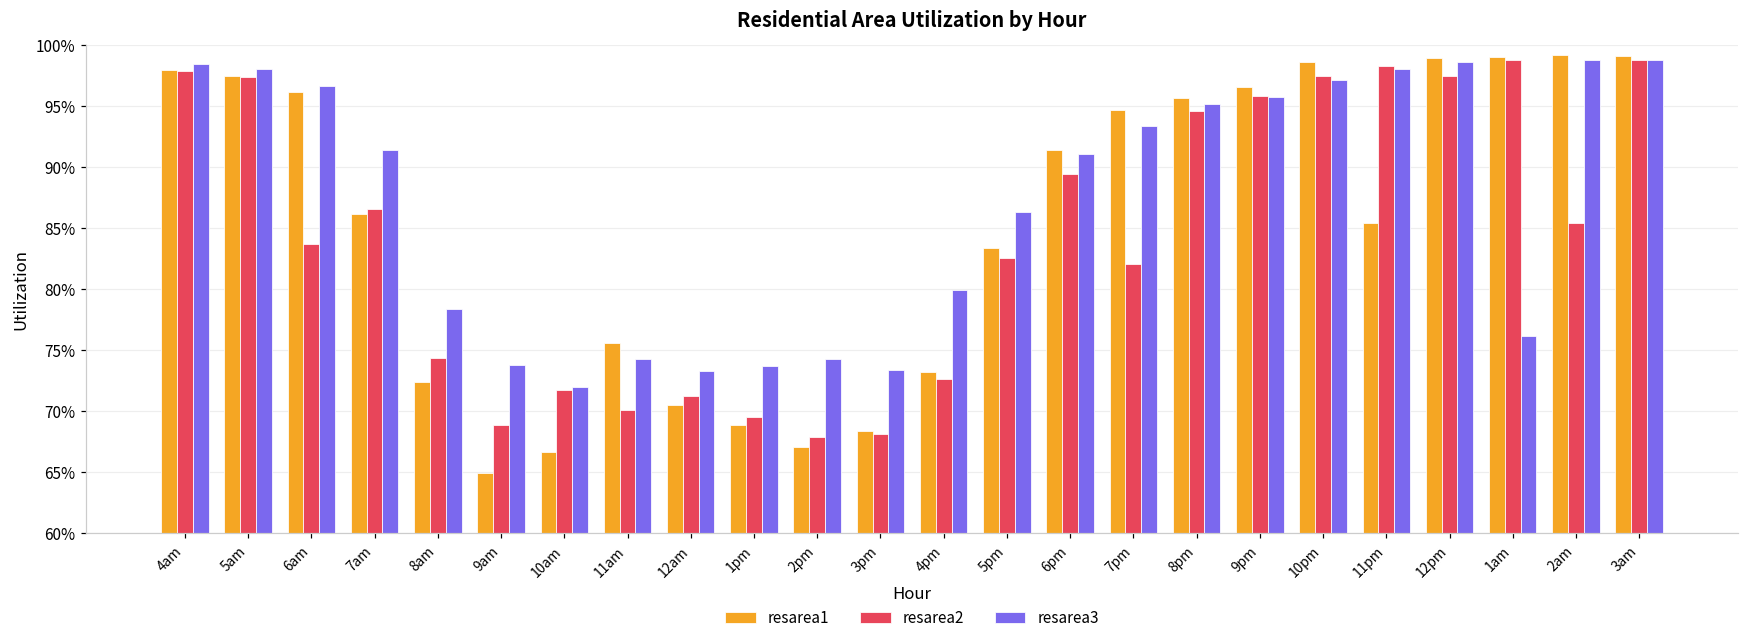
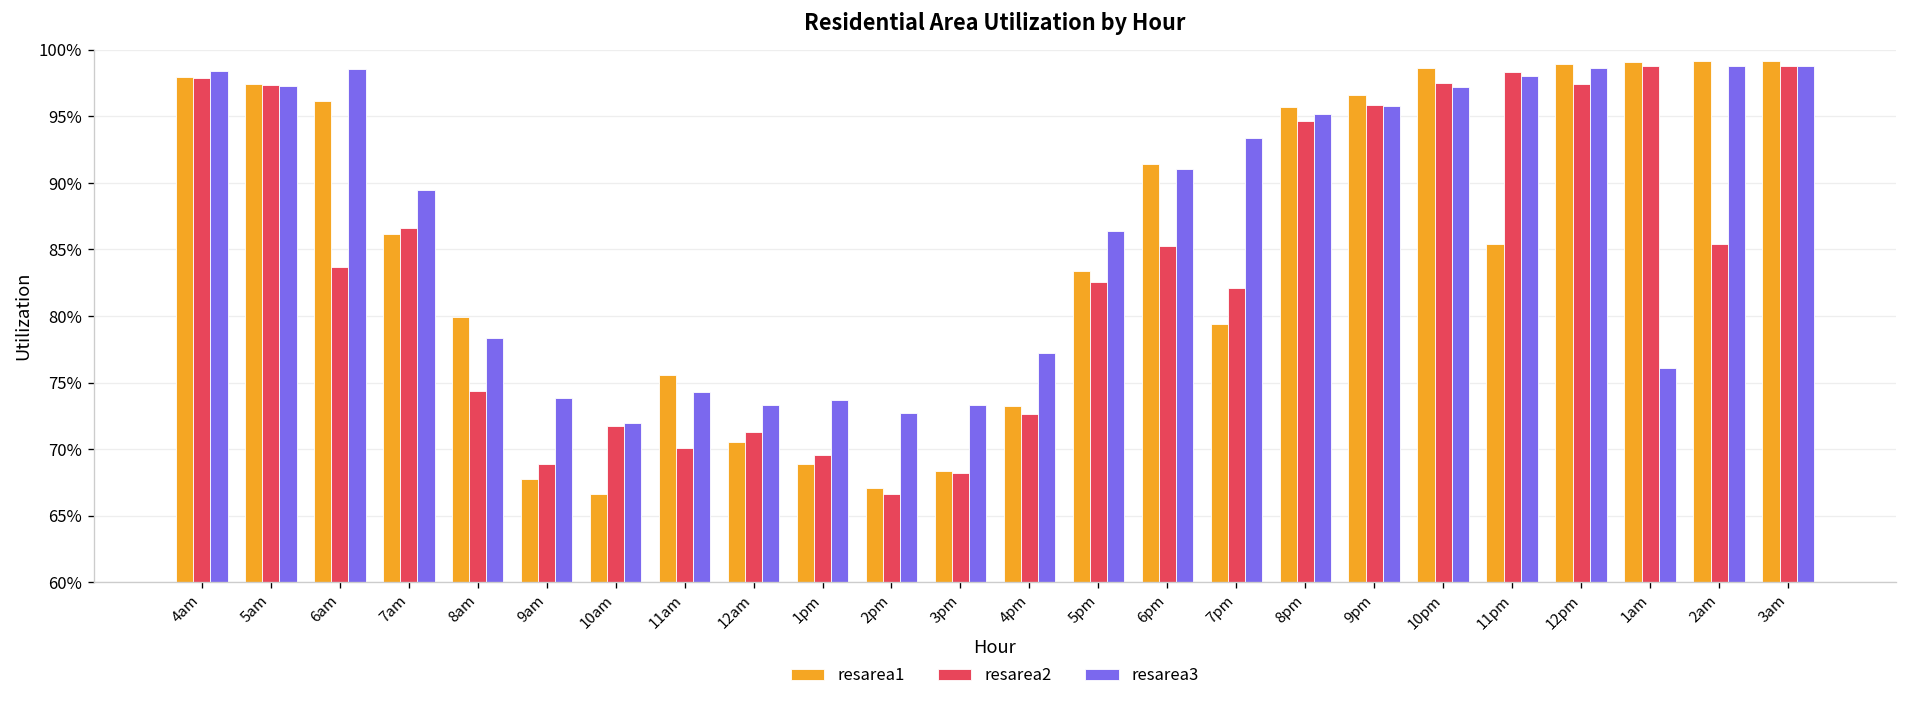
  {
    "resarea1": {
      "4am": "98.0%",
      "5am": "97.5%",
      "6am": "96.2%",
      "7am": "86.1%",
-     "8am": "72.4%",
-     "9am": "65.0%",
+     "8am": "80.0%",
+     "9am": "67.8%",
      "10am": "66.6%",
      "11am": "75.6%",
      "12am": "70.5%",
      "1pm": "68.9%",
      "2pm": "67.1%",
      "3pm": "68.4%",
      "4pm": "73.2%",
      "5pm": "83.4%",
      "6pm": "91.4%",
-     "7pm": "94.7%",
+     "7pm": "79.4%",
      "8pm": "95.7%",
      "9pm": "96.6%",
      "10pm": "98.6%",
      "11pm": "85.4%",
      "12pm": "99.0%",
      "1am": "99.1%",
      "2am": "99.2%",
      "3am": "99.1%"
    },
    "resarea2": {
      "4am": "97.9%",
      "5am": "97.4%",
      "6am": "83.7%",
      "7am": "86.6%",
      "8am": "74.3%",
      "9am": "68.9%",
      "10am": "71.8%",
      "11am": "70.1%",
      "12am": "71.3%",
      "1pm": "69.5%",
-     "2pm": "67.9%",
+     "2pm": "66.6%",
      "3pm": "68.2%",
      "4pm": "72.7%",
      "5pm": "82.6%",
-     "6pm": "89.5%",
+     "6pm": "85.2%",
      "7pm": "82.1%",
      "8pm": "94.6%",
      "9pm": "95.8%",
      "10pm": "97.5%",
      "11pm": "98.3%",
      "12pm": "97.5%",
      "1am": "98.8%",
      "2am": "85.4%",
      "3am": "98.8%"
    },
    "resarea3": {
      "4am": "98.4%",
-     "5am": "98.0%",
-     "6am": "96.7%",
-     "7am": "91.4%",
+     "5am": "97.3%",
+     "6am": "98.6%",
+     "7am": "89.5%",
      "8am": "78.4%",
      "9am": "73.8%",
      "10am": "72.0%",
      "11am": "74.3%",
      "12am": "73.3%",
      "1pm": "73.7%",
-     "2pm": "74.3%",
+     "2pm": "72.7%",
      "3pm": "73.4%",
-     "4pm": "79.9%",
+     "4pm": "77.2%",
      "5pm": "86.4%",
      "6pm": "91.1%",
      "7pm": "93.4%",
      "8pm": "95.2%",
      "9pm": "95.8%",
      "10pm": "97.2%",
      "11pm": "98.0%",
      "12pm": "98.7%",
      "1am": "76.1%",
      "2am": "98.8%",
      "3am": "98.8%"
    }
  }
